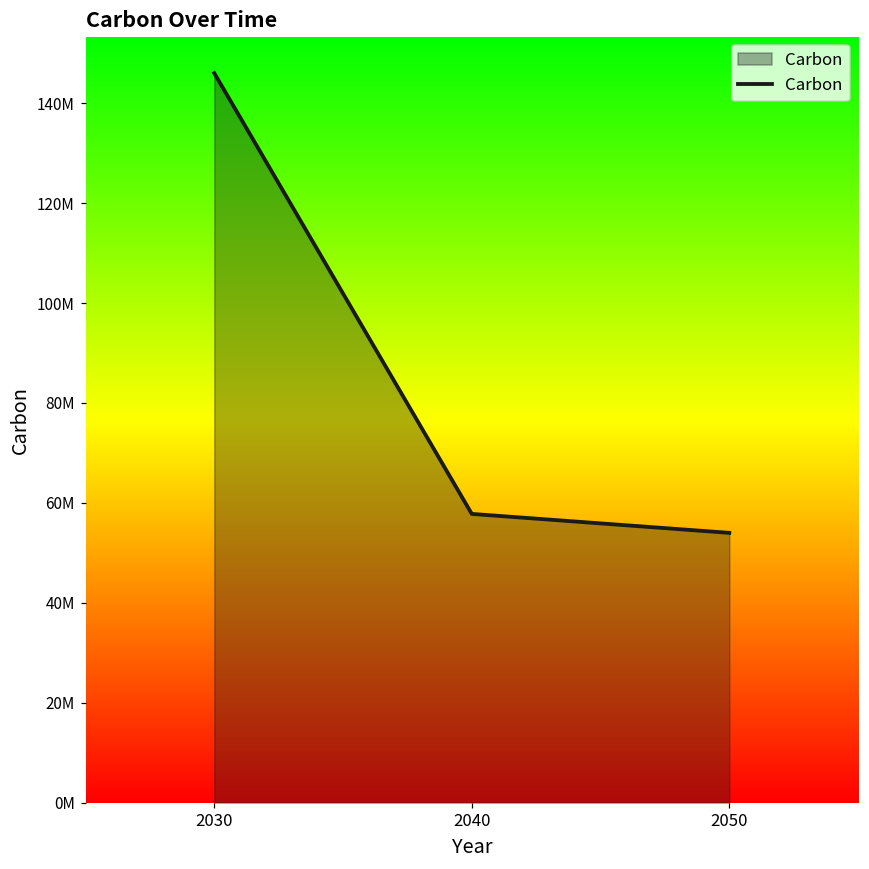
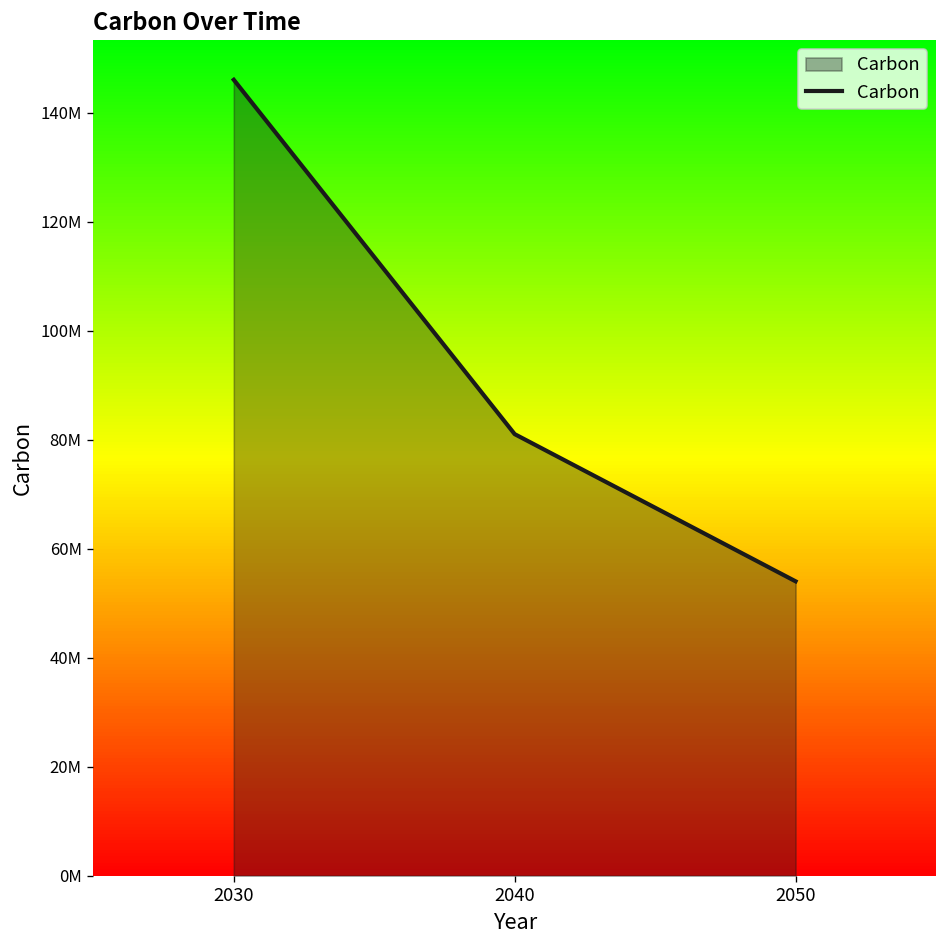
  {
    "2030": 146000000,
-   "2040": 58000000,
+   "2040": 81000000,
    "2050": 54000000
  }
